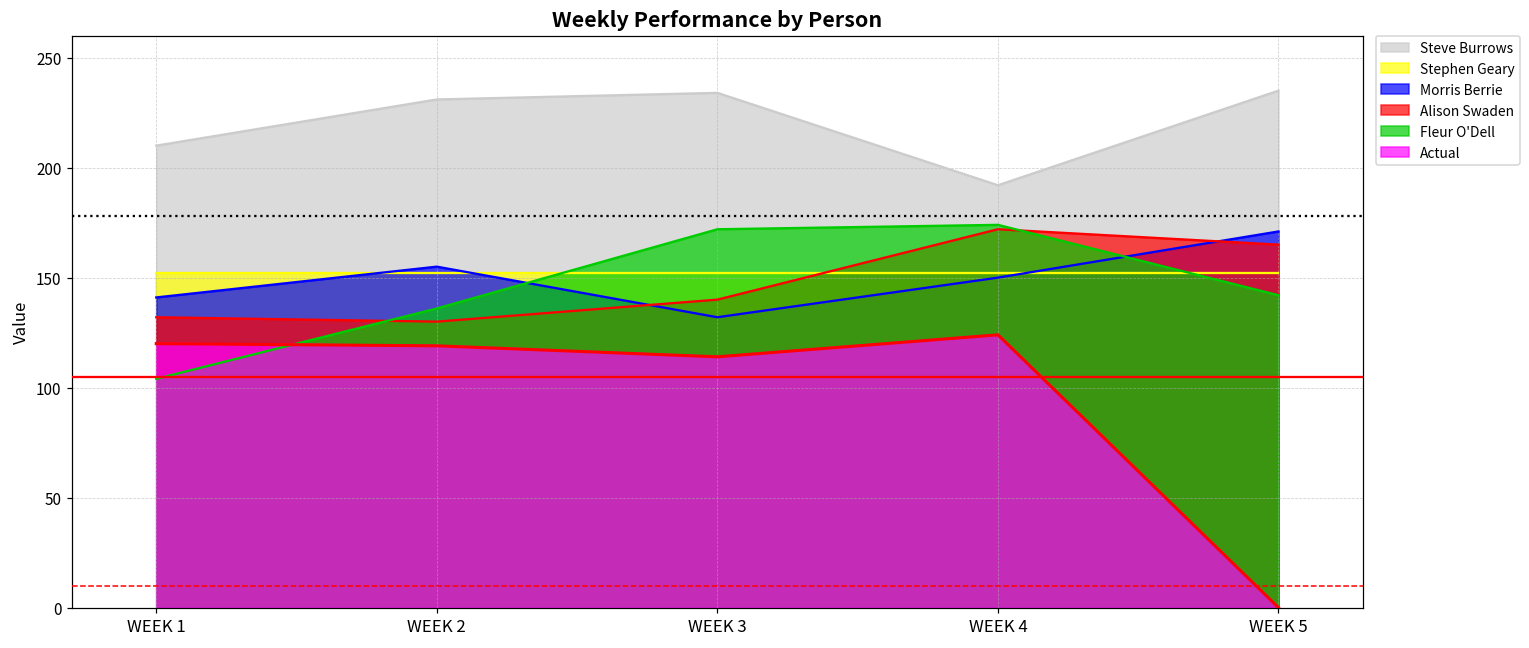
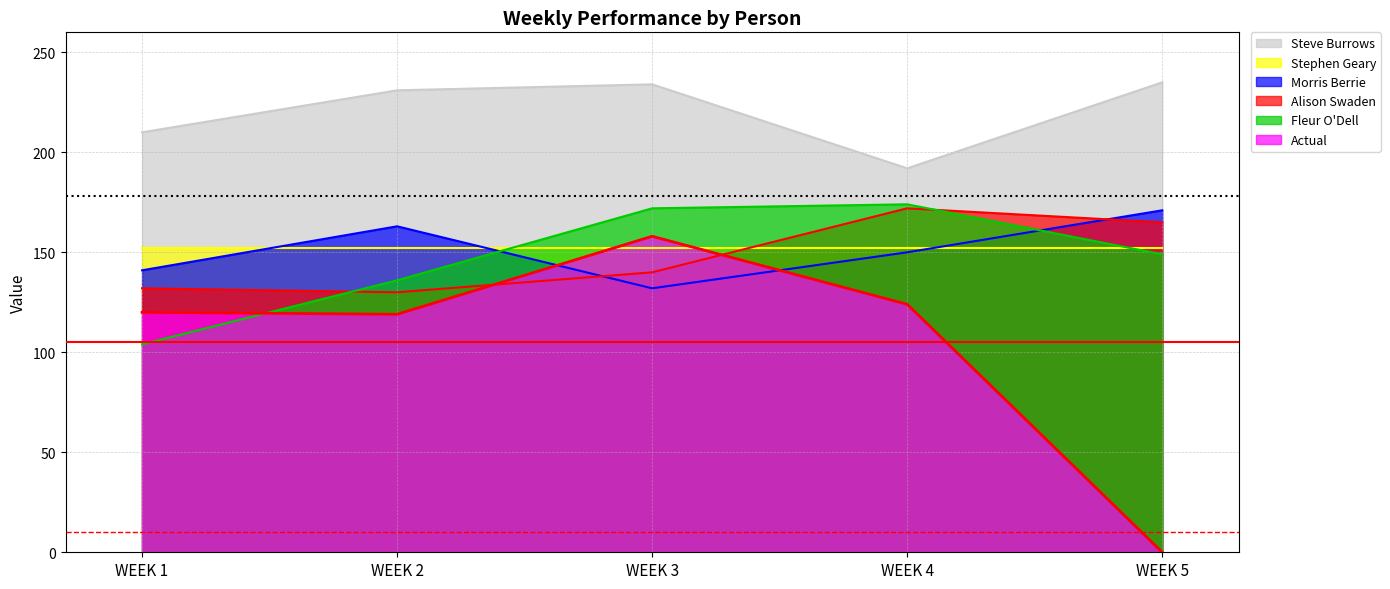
  {
    "Steve Burrows": {
      "WEEK 1": 210,
      "WEEK 2": 231,
      "WEEK 3": 234,
      "WEEK 4": 192,
      "WEEK 5": 235
    },
    "Stephen Geary": {
      "WEEK 1": 152,
      "WEEK 2": 152,
      "WEEK 3": 152,
      "WEEK 4": 152,
      "WEEK 5": 152
    },
    "Morris Berrie": {
      "WEEK 1": 141,
-     "WEEK 2": 155,
+     "WEEK 2": 163,
      "WEEK 3": 132,
      "WEEK 4": 150,
      "WEEK 5": 171
    },
    "Alison Swaden": {
      "WEEK 1": 132,
      "WEEK 2": 130,
      "WEEK 3": 140,
      "WEEK 4": 172,
      "WEEK 5": 165
    },
    "Fleur O'Dell": {
      "WEEK 1": 104,
      "WEEK 2": 136,
      "WEEK 3": 172,
      "WEEK 4": 174,
-     "WEEK 5": 142
+     "WEEK 5": 149
    },
    "Actual": {
      "WEEK 1": 120,
      "WEEK 2": 119,
-     "WEEK 3": 114,
+     "WEEK 3": 158,
      "WEEK 4": 124,
      "WEEK 5": 0
    }
  }
